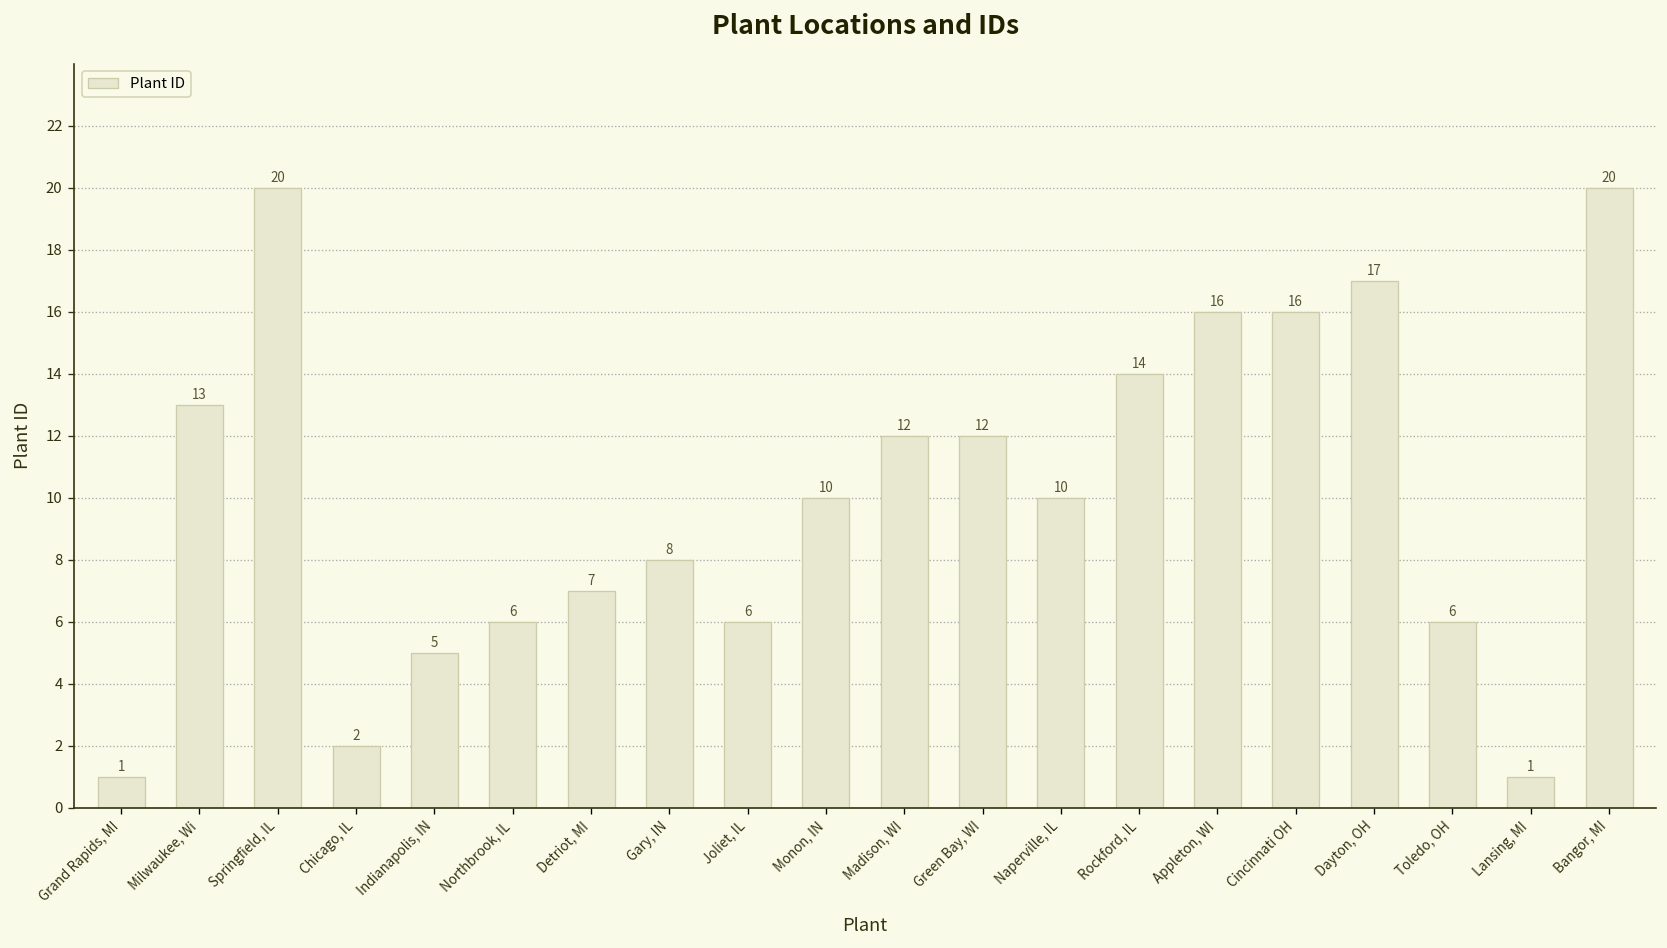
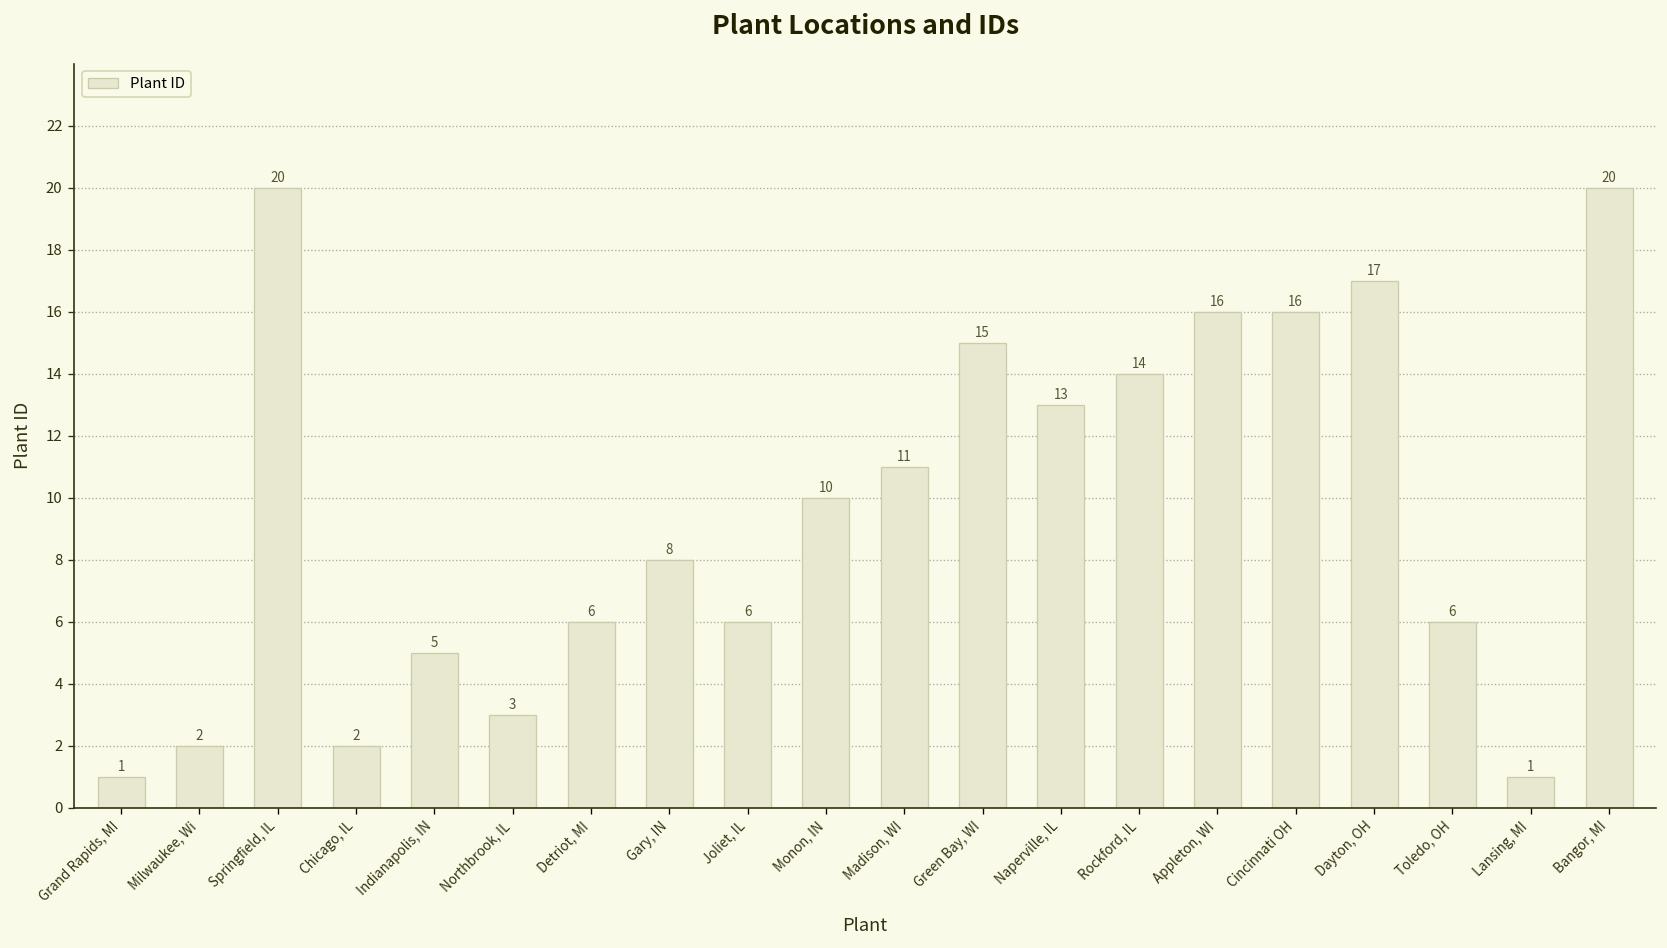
  {
    "Grand Rapids, MI": 1,
-   "Milwaukee, Wi": 13,
+   "Milwaukee, Wi": 2,
    "Springfield, IL": 20,
    "Chicago, IL": 2,
    "Indianapolis, IN": 5,
-   "Northbrook, IL": 6,
-   "Detriot, MI": 7,
+   "Northbrook, IL": 3,
+   "Detriot, MI": 6,
    "Gary, IN": 8,
    "Joliet, IL": 6,
    "Monon, IN": 10,
-   "Madison, WI": 12,
-   "Green Bay, WI": 12,
-   "Naperville, IL": 10,
+   "Madison, WI": 11,
+   "Green Bay, WI": 15,
+   "Naperville, IL": 13,
    "Rockford, IL": 14,
    "Appleton, WI": 16,
    "Cincinnati OH": 16,
    "Dayton, OH": 17,
    "Toledo, OH": 6,
    "Lansing, MI": 1,
    "Bangor, MI": 20
  }
